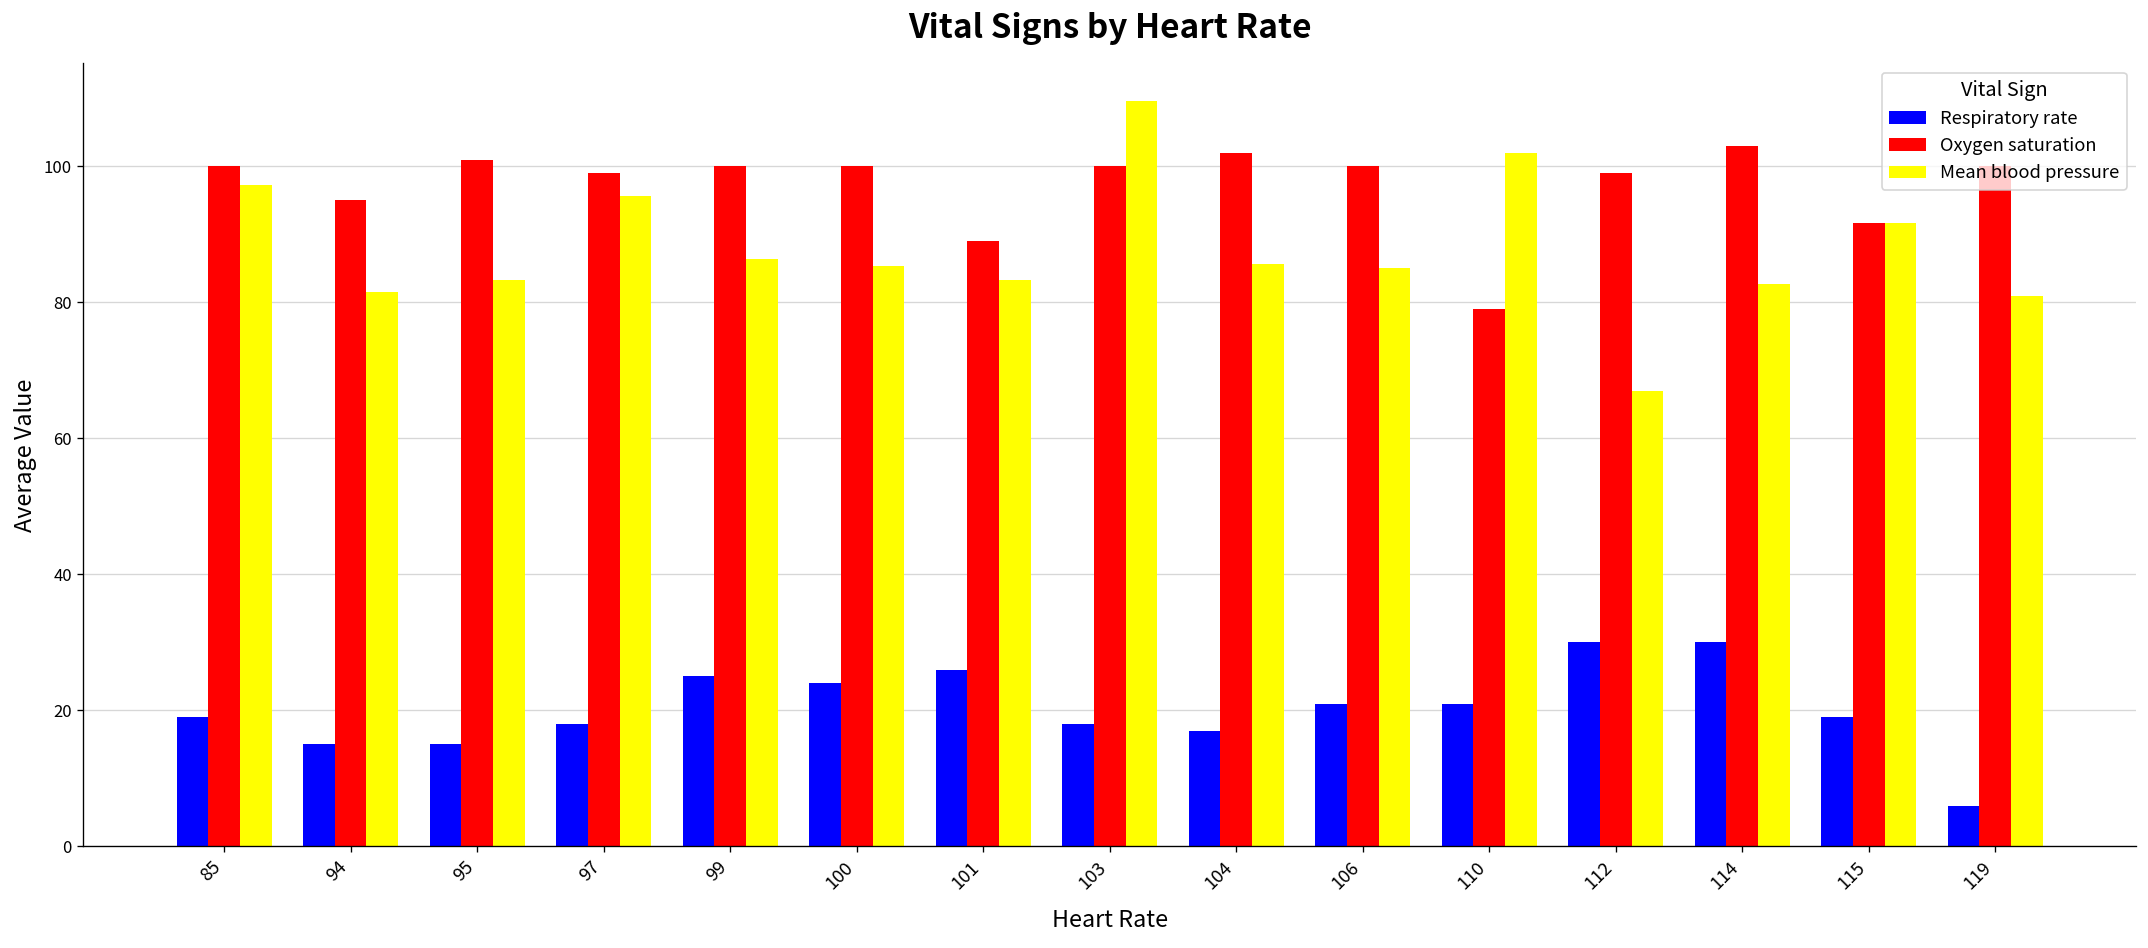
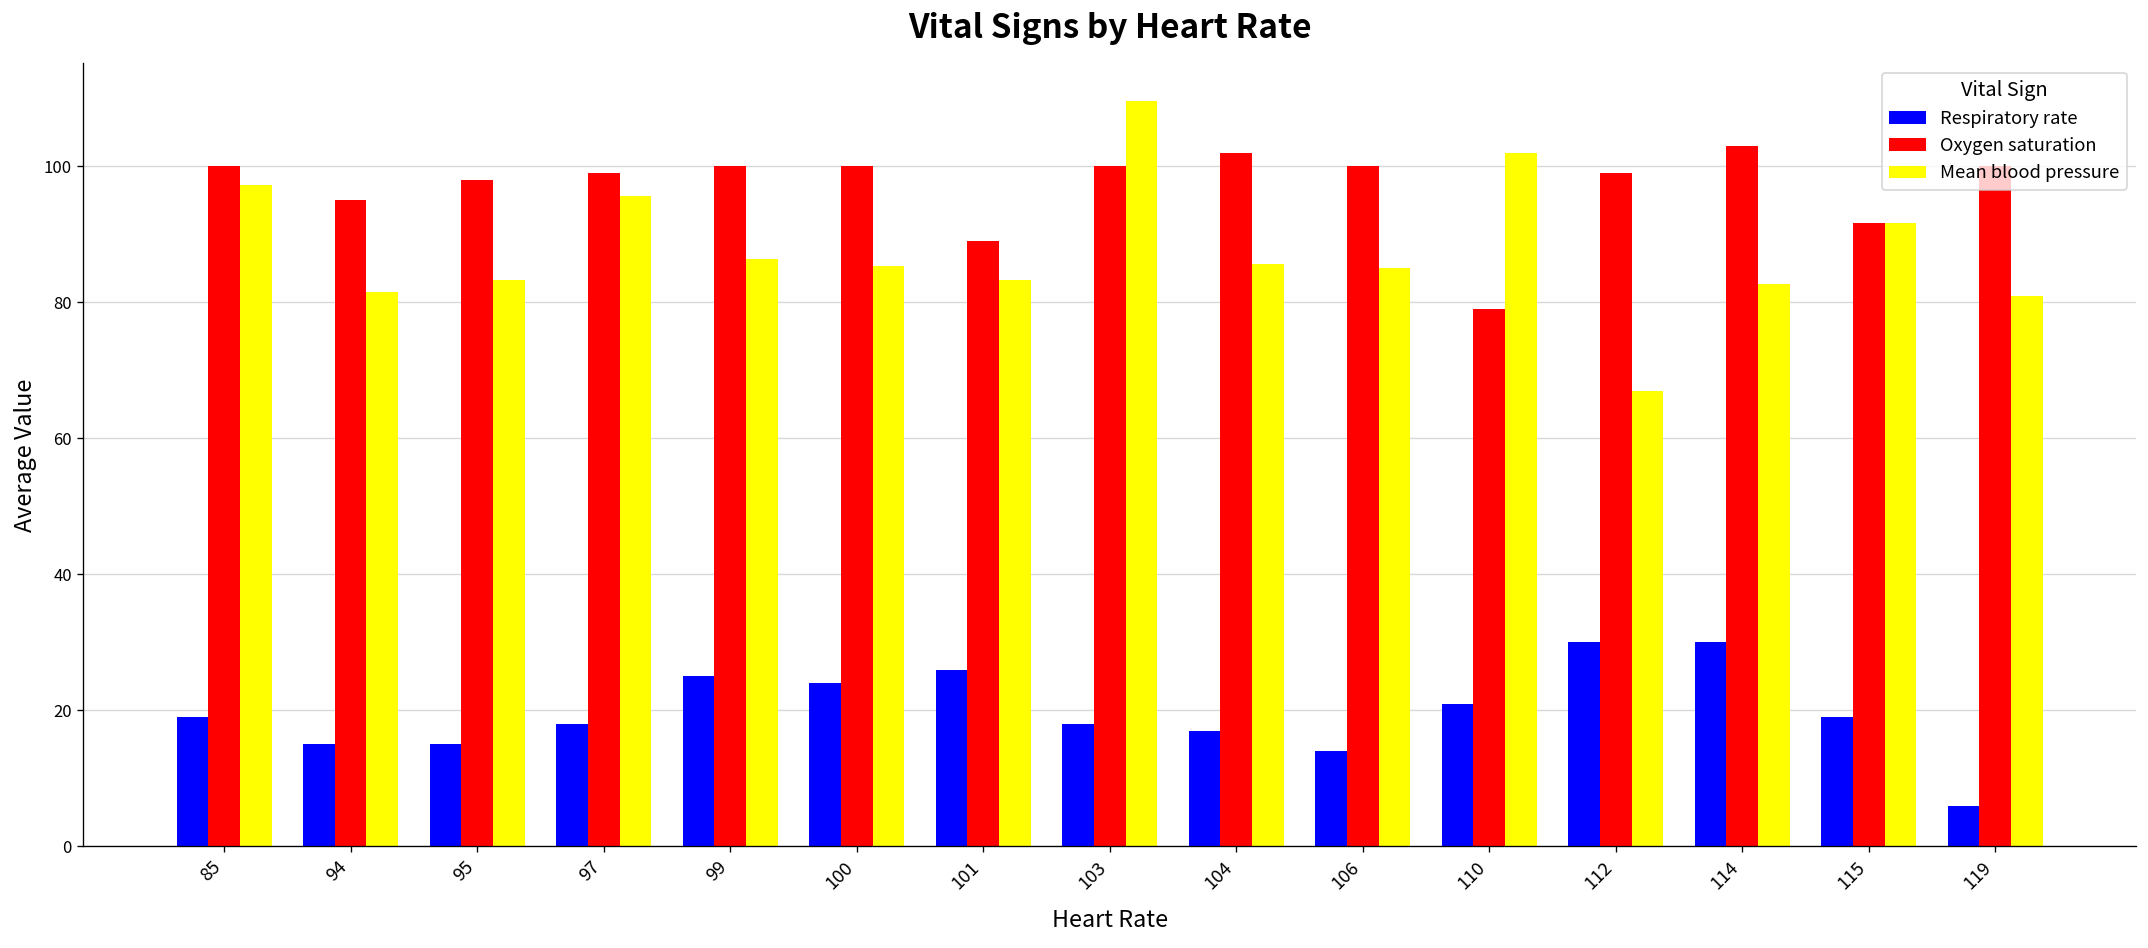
  {
    "Respiratory rate": {
      "85": 19,
      "94": 15,
      "95": 15,
      "97": 18,
      "99": 25,
      "100": 24,
      "101": 26,
      "103": 18,
      "104": 17,
-     "106": 21,
+     "106": 14,
      "110": 21,
      "112": 30,
      "114": 30,
      "115": 19,
      "119": 6
    },
    "Oxygen saturation": {
      "85": 100,
      "94": 95,
-     "95": 101,
+     "95": 98,
      "97": 99,
      "99": 100,
      "100": 100,
      "101": 89,
      "103": 100,
      "104": 102,
      "106": 100,
      "110": 79,
      "112": 99,
      "114": 103,
      "115": 92
    },
    "Mean blood pressure": {
      "85": 97,
      "94": 82,
      "95": 83,
      "97": 96,
      "99": 86,
      "100": 85,
      "101": 83,
      "103": 110,
      "104": 86,
      "106": 85,
      "110": 102,
      "112": 67,
      "114": 83,
      "115": 92,
      "119": 81
    }
  }
